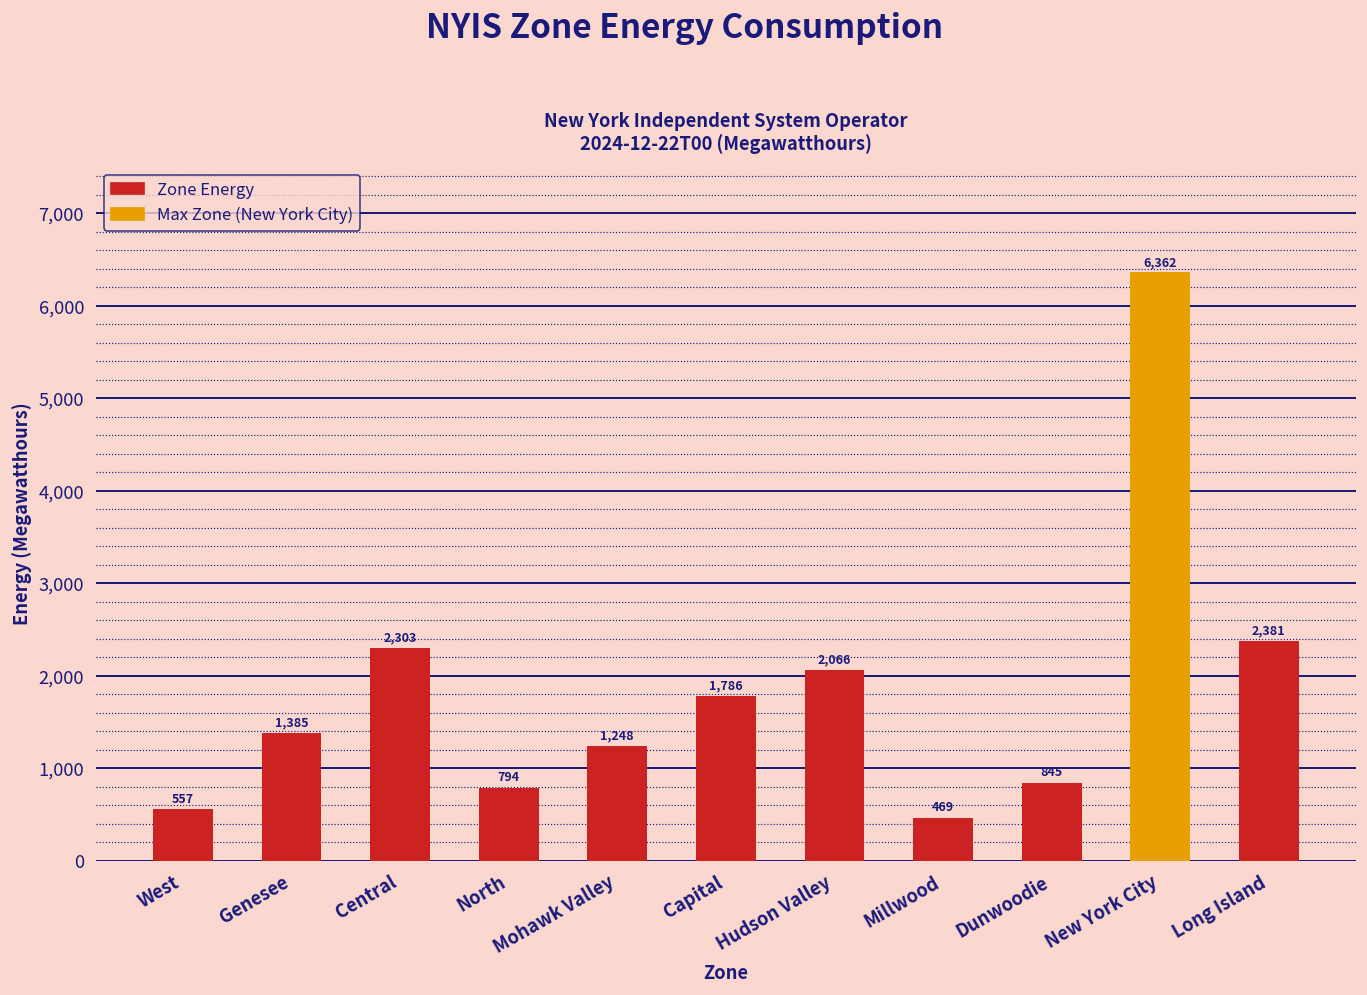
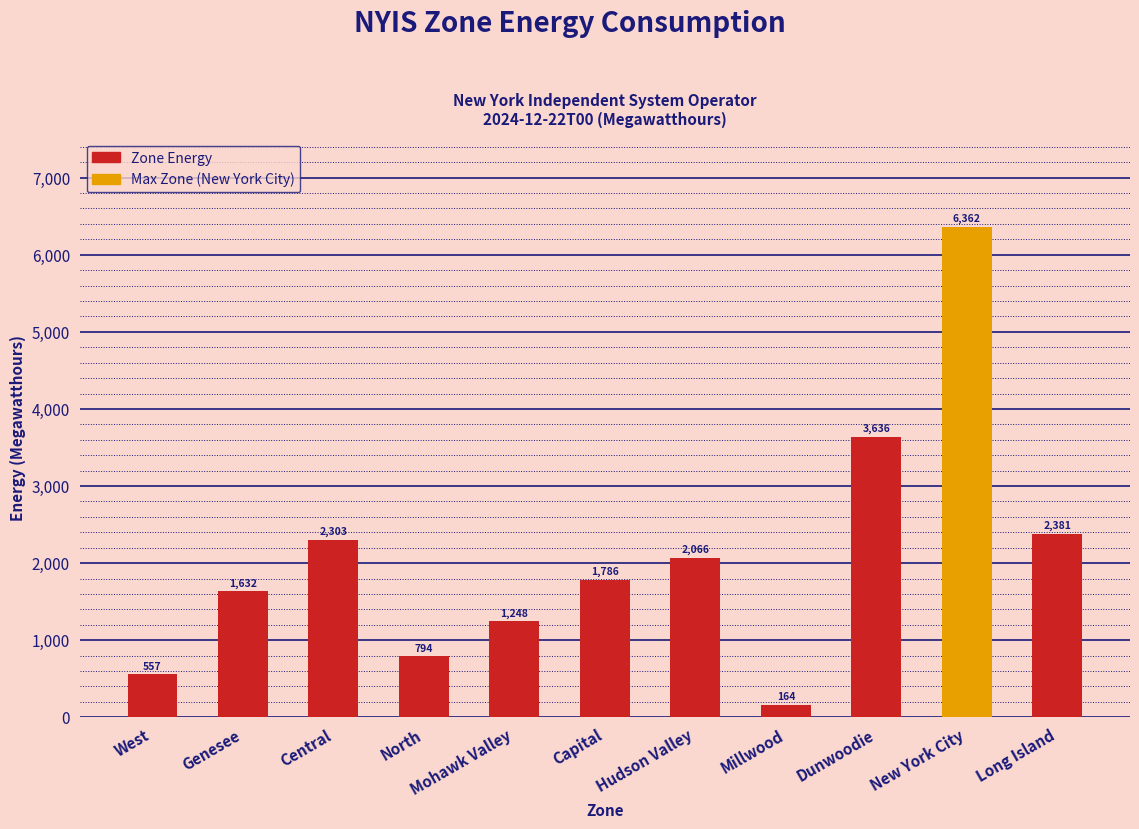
  {
    "West": "557",
-   "Genesee": "1,385",
+   "Genesee": "1,632",
    "Central": "2,303",
    "North": "794",
    "Mohawk Valley": "1,248",
    "Capital": "1,786",
    "Hudson Valley": "2,066",
-   "Millwood": "469",
-   "Dunwoodie": "845",
+   "Millwood": "164",
+   "Dunwoodie": "3,636",
    "New York City": "6,362",
    "Long Island": "2,381"
  }
